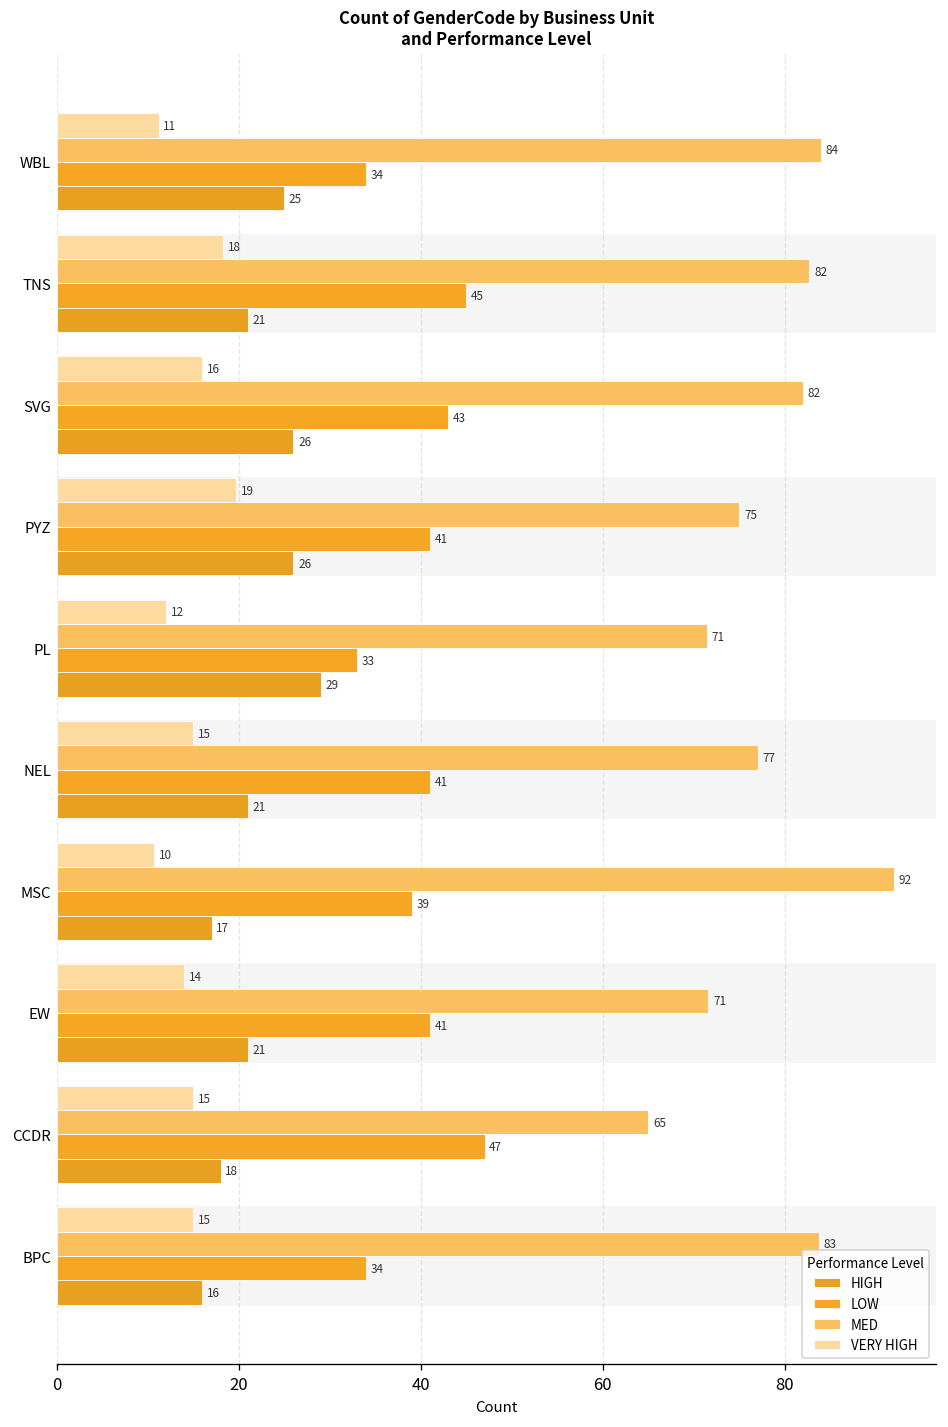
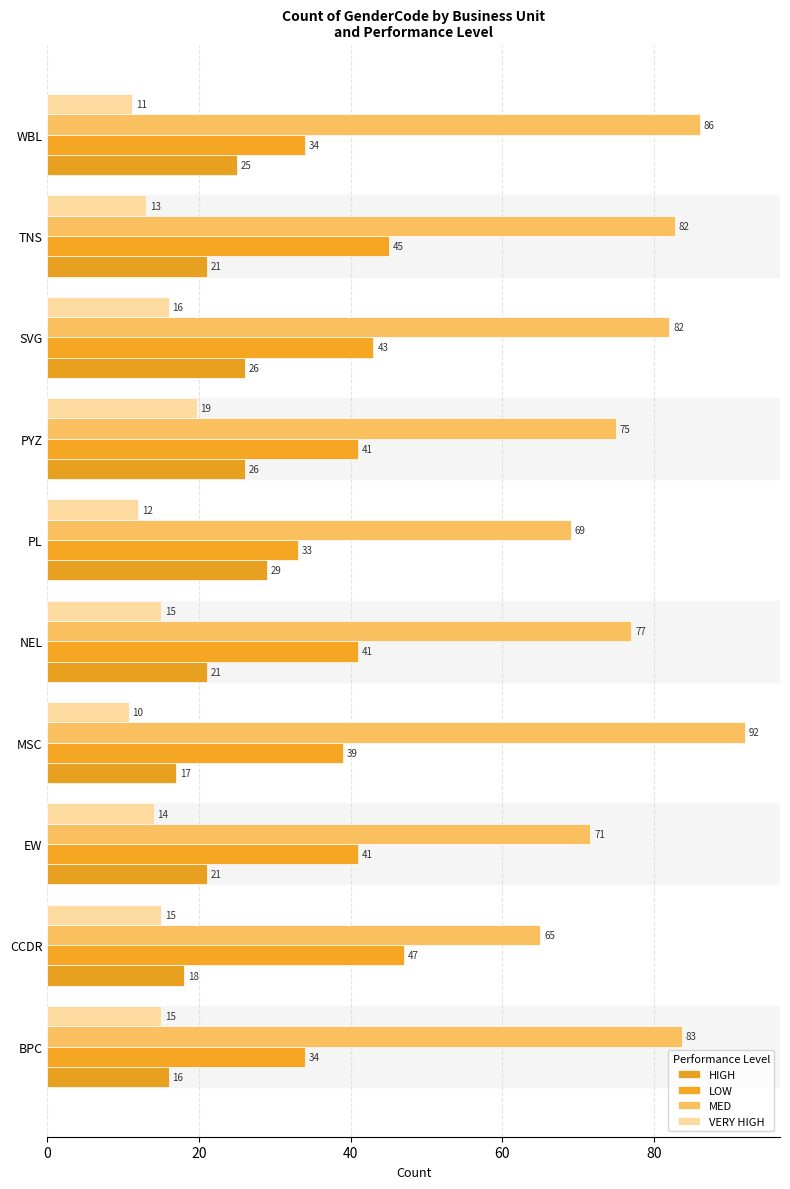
  {
    "MED": {
-     "WBL": 84,
+     "WBL": 86,
      "SVG": 82,
      "PYZ": 75,
-     "PL": 71,
+     "PL": 69,
      "NEL": 77,
      "MSC": 92,
      "CCDR": 65
    },
    "VERY HIGH": {
      "WBL": 11,
-     "TNS": 18,
+     "TNS": 13,
      "SVG": 16,
      "PL": 12,
      "NEL": 15,
      "EW": 14,
      "CCDR": 15,
      "BPC": 15
    }
  }
